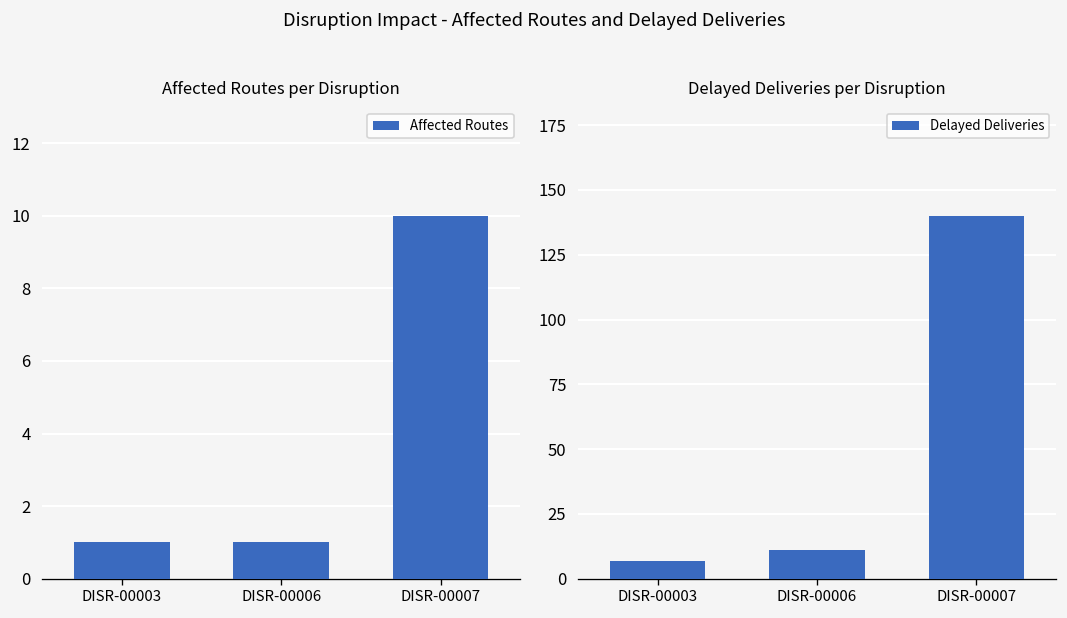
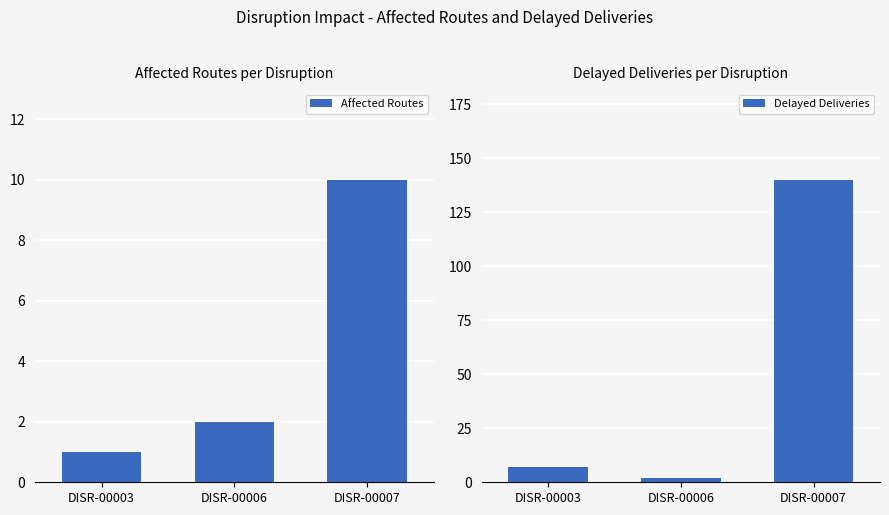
  {
    "Affected Routes per Disruption": {
      "DISR-00003": 1,
-     "DISR-00006": 1,
+     "DISR-00006": 2,
      "DISR-00007": 10
    },
    "Delayed Deliveries per Disruption": {
      "DISR-00003": 7,
-     "DISR-00006": 11,
+     "DISR-00006": 2,
      "DISR-00007": 140
    }
  }
